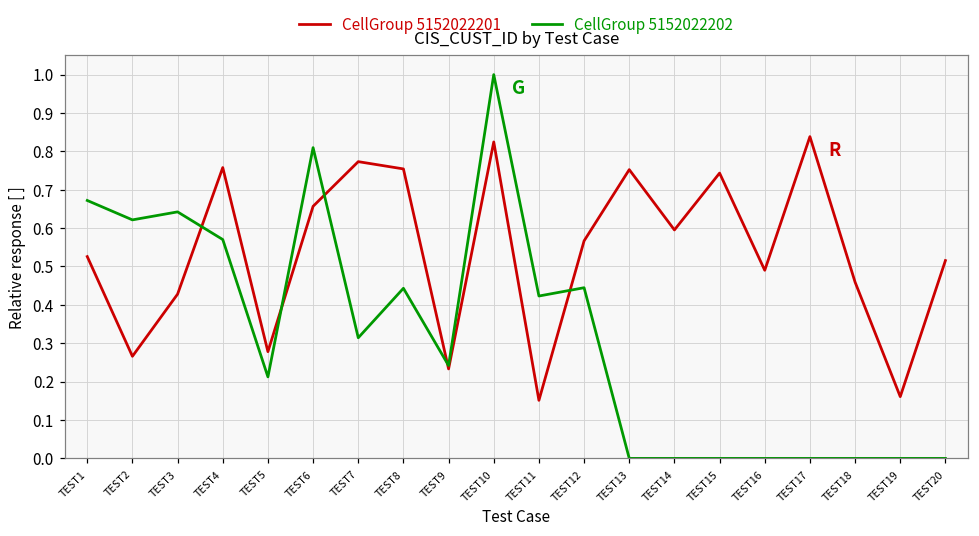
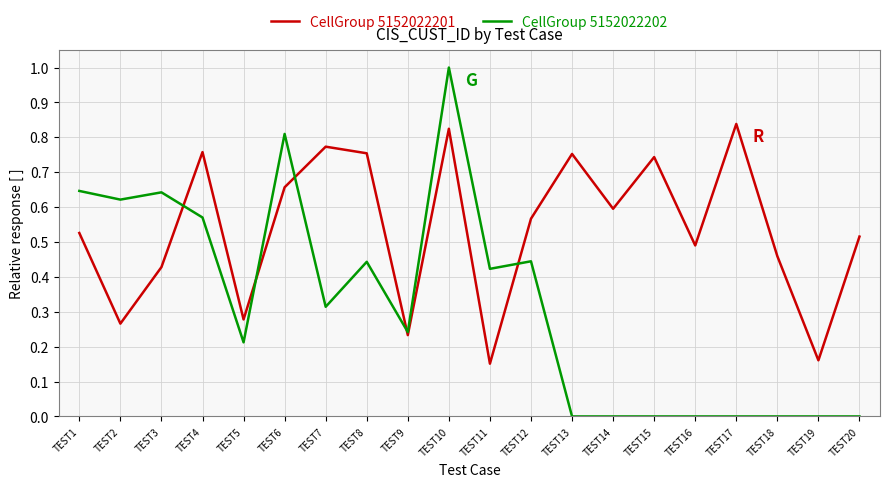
  {
    "CellGroup 5152022201": {
      "TEST1": 0.53,
      "TEST2": 0.27,
      "TEST3": 0.43,
      "TEST4": 0.76,
      "TEST5": 0.28,
      "TEST6": 0.66,
      "TEST7": 0.77,
      "TEST8": 0.75,
      "TEST9": 0.23,
      "TEST10": 0.82,
      "TEST11": 0.15,
      "TEST12": 0.57,
      "TEST13": 0.75,
      "TEST14": 0.60,
      "TEST15": 0.74,
      "TEST16": 0.49,
      "TEST17": 0.84,
      "TEST18": 0.46,
      "TEST19": 0.16,
      "TEST20": 0.52
    },
    "CellGroup 5152022202": {
-     "TEST1": 0.67,
+     "TEST1": 0.65,
      "TEST2": 0.62,
      "TEST3": 0.64,
      "TEST4": 0.57,
      "TEST5": 0.21,
      "TEST6": 0.81,
      "TEST7": 0.31,
      "TEST8": 0.44,
      "TEST9": 0.24,
      "TEST10": 1.00,
      "TEST11": 0.42,
      "TEST12": 0.44,
      "TEST13": 0.00,
      "TEST14": 0.00,
      "TEST15": 0.00,
      "TEST16": 0.00,
      "TEST17": 0.00,
      "TEST18": 0.00,
      "TEST19": 0.00,
      "TEST20": 0.00
    }
  }
